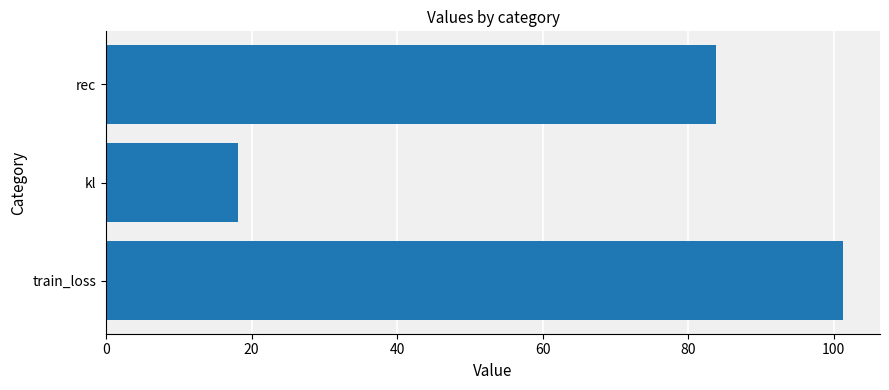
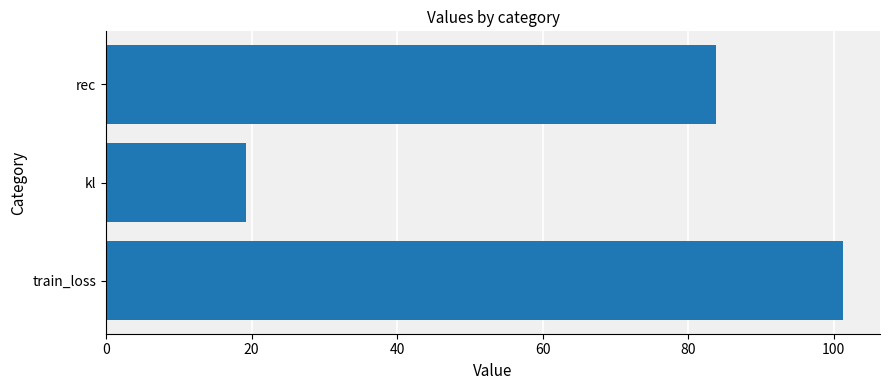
  {
    "rec": 84,
-   "kl": 18,
+   "kl": 19,
    "train_loss": 101
  }
